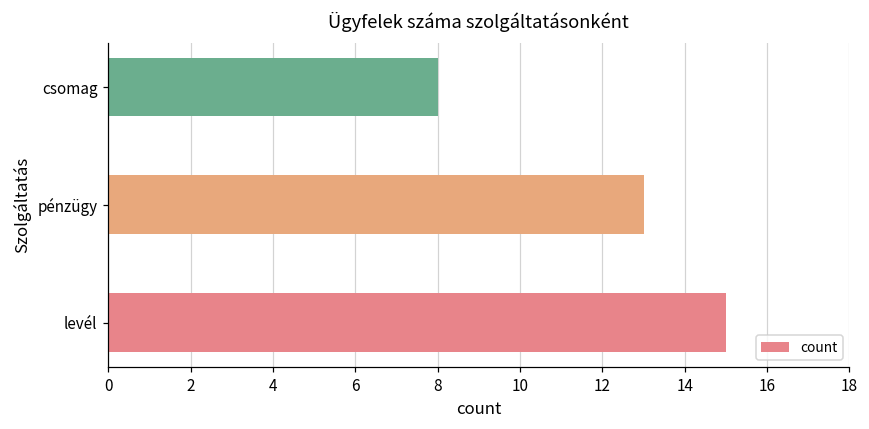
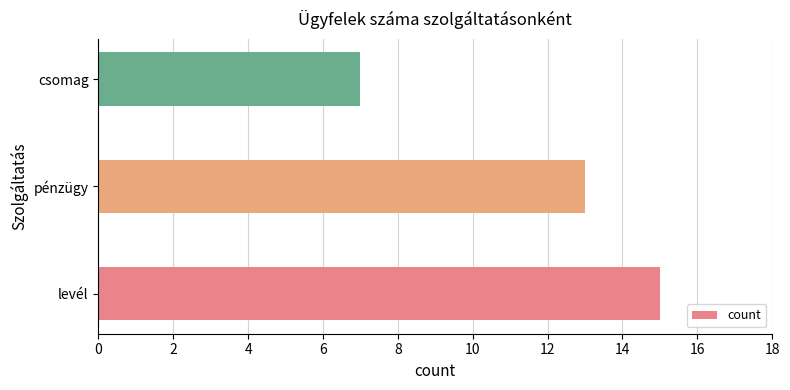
  {
-   "csomag": 8,
+   "csomag": 7,
    "pénzügy": 13,
    "levél": 15
  }
